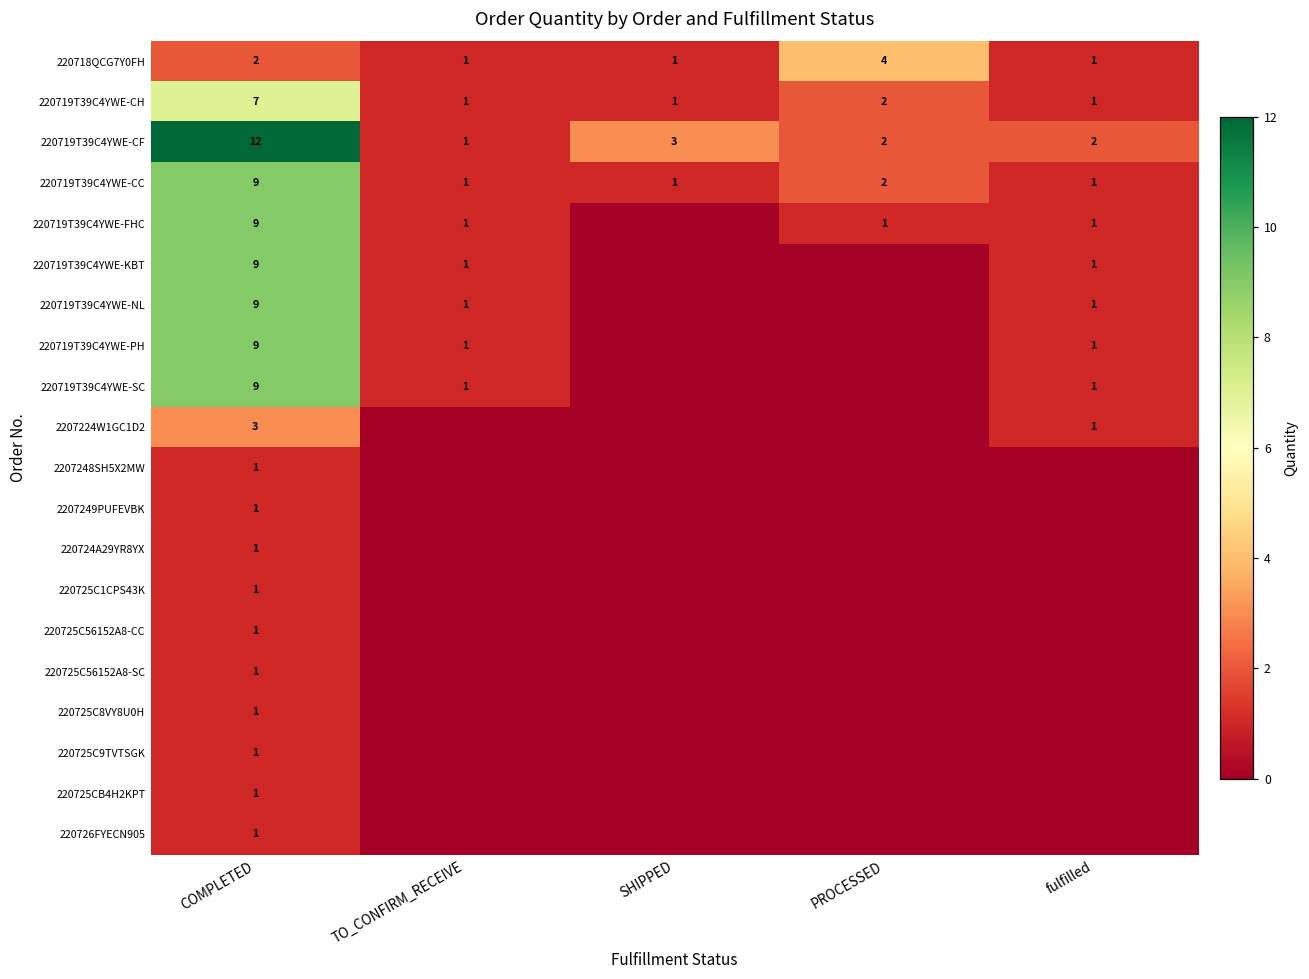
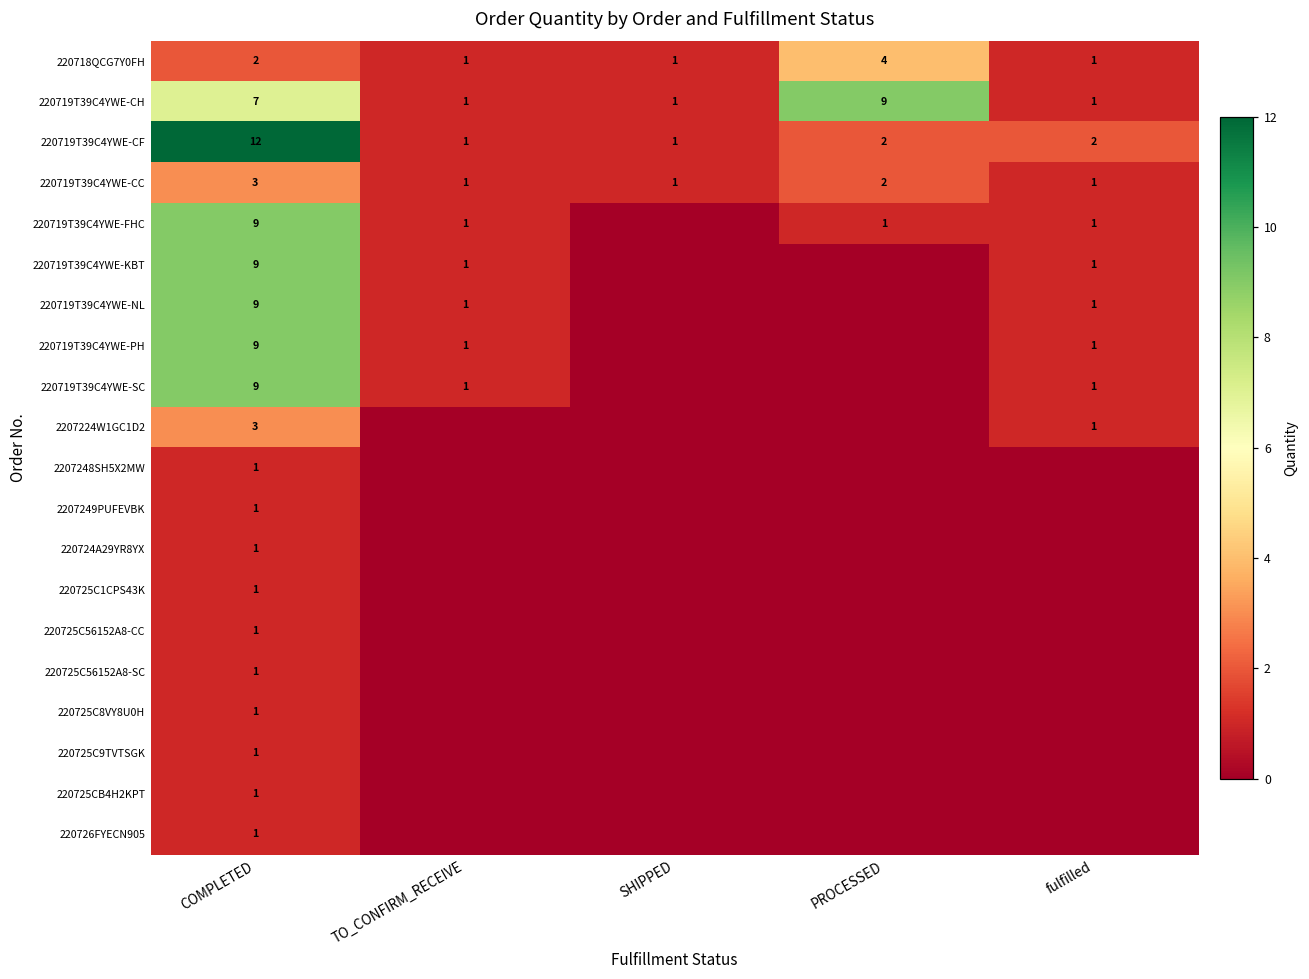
  {
    "220718QCG7Y0FH": {
      "COMPLETED": 2,
      "TO_CONFIRM_RECEIVE": 1,
      "SHIPPED": 1,
      "PROCESSED": 4,
      "fulfilled": 1
    },
    "220719T39C4YWE-CH": {
      "COMPLETED": 7,
      "TO_CONFIRM_RECEIVE": 1,
      "SHIPPED": 1,
-     "PROCESSED": 2,
+     "PROCESSED": 9,
      "fulfilled": 1
    },
    "220719T39C4YWE-CF": {
      "COMPLETED": 12,
      "TO_CONFIRM_RECEIVE": 1,
-     "SHIPPED": 3,
+     "SHIPPED": 1,
      "PROCESSED": 2,
      "fulfilled": 2
    },
    "220719T39C4YWE-CC": {
-     "COMPLETED": 9,
+     "COMPLETED": 3,
      "TO_CONFIRM_RECEIVE": 1,
      "SHIPPED": 1,
      "PROCESSED": 2,
      "fulfilled": 1
    },
    "220719T39C4YWE-FHC": {
      "COMPLETED": 9,
      "TO_CONFIRM_RECEIVE": 1,
      "PROCESSED": 1,
      "fulfilled": 1
    },
    "220719T39C4YWE-KBT": {
      "COMPLETED": 9,
      "TO_CONFIRM_RECEIVE": 1,
      "fulfilled": 1
    },
    "220719T39C4YWE-NL": {
      "COMPLETED": 9,
      "TO_CONFIRM_RECEIVE": 1,
      "fulfilled": 1
    },
    "220719T39C4YWE-PH": {
      "COMPLETED": 9,
      "TO_CONFIRM_RECEIVE": 1,
      "fulfilled": 1
    },
    "220719T39C4YWE-SC": {
      "COMPLETED": 9,
      "TO_CONFIRM_RECEIVE": 1,
      "fulfilled": 1
    },
    "2207224W1GC1D2": {
      "COMPLETED": 3,
      "fulfilled": 1
    },
    "2207248SH5X2MW": {
      "COMPLETED": 1
    },
    "2207249PUFEVBK": {
      "COMPLETED": 1
    },
    "220724A29YR8YX": {
      "COMPLETED": 1
    },
    "220725C1CPS43K": {
      "COMPLETED": 1
    },
    "220725C56152A8-CC": {
      "COMPLETED": 1
    },
    "220725C56152A8-SC": {
      "COMPLETED": 1
    },
    "220725C8VY8U0H": {
      "COMPLETED": 1
    },
    "220725C9TVTSGK": {
      "COMPLETED": 1
    },
    "220725CB4H2KPT": {
      "COMPLETED": 1
    },
    "220726FYECN905": {
      "COMPLETED": 1
    }
  }
